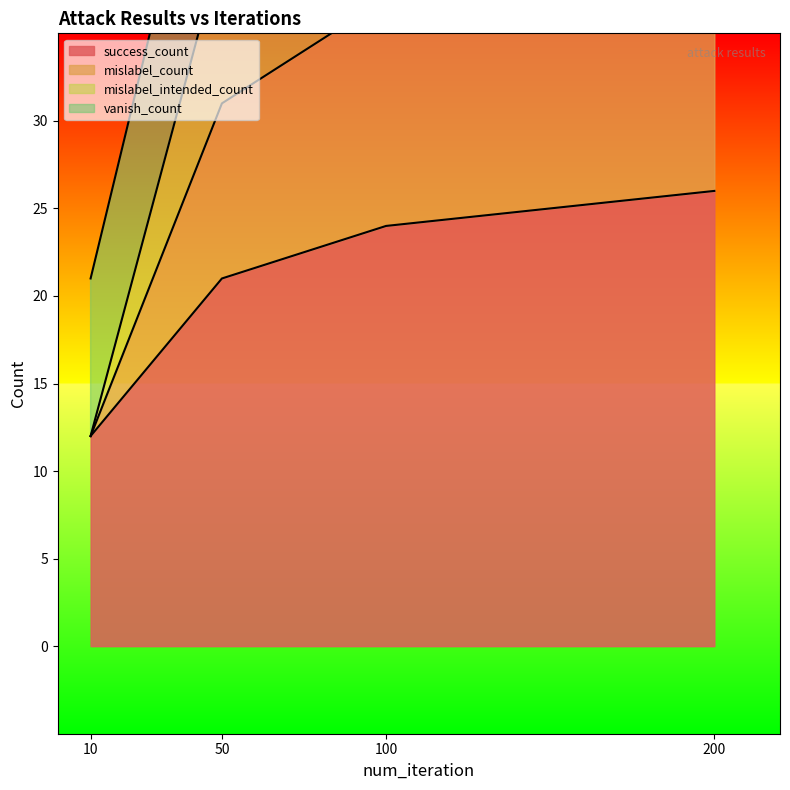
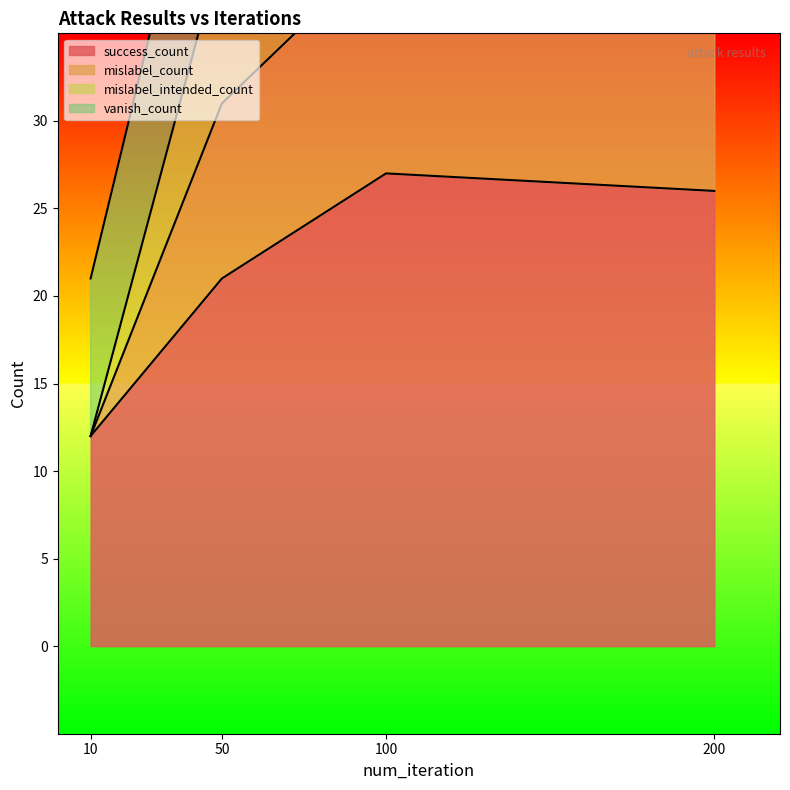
  {
    "success_count": {
      "50": 21,
-     "100": 24,
+     "100": 27,
      "200": 26
    },
    "vanish_count": {
      "10": 9
    }
  }
